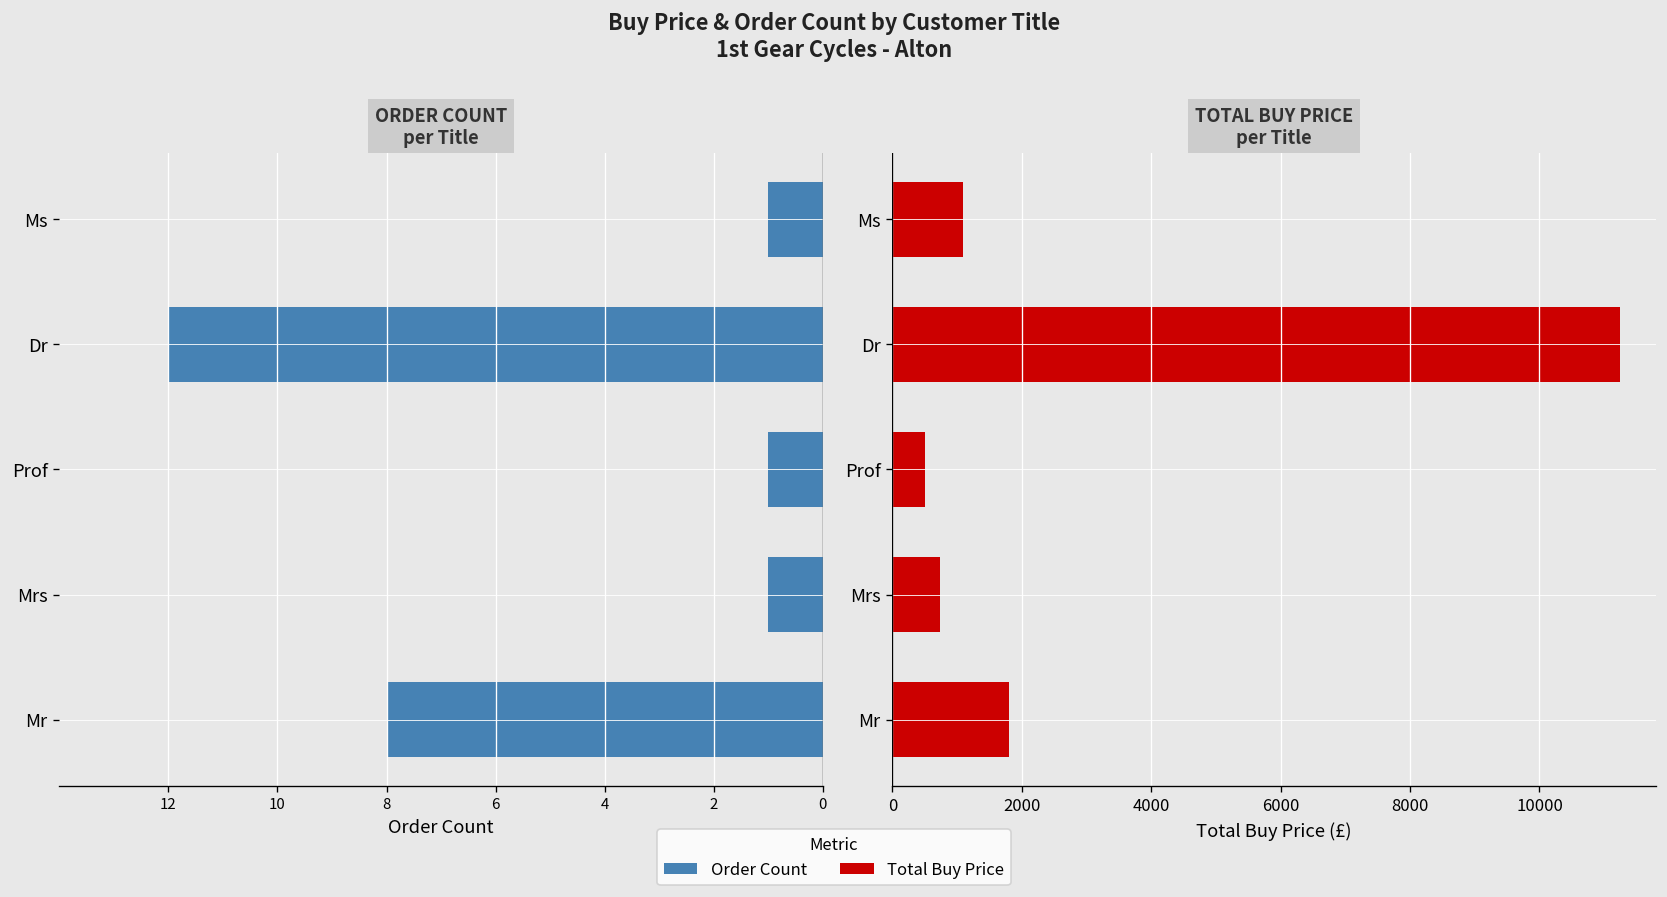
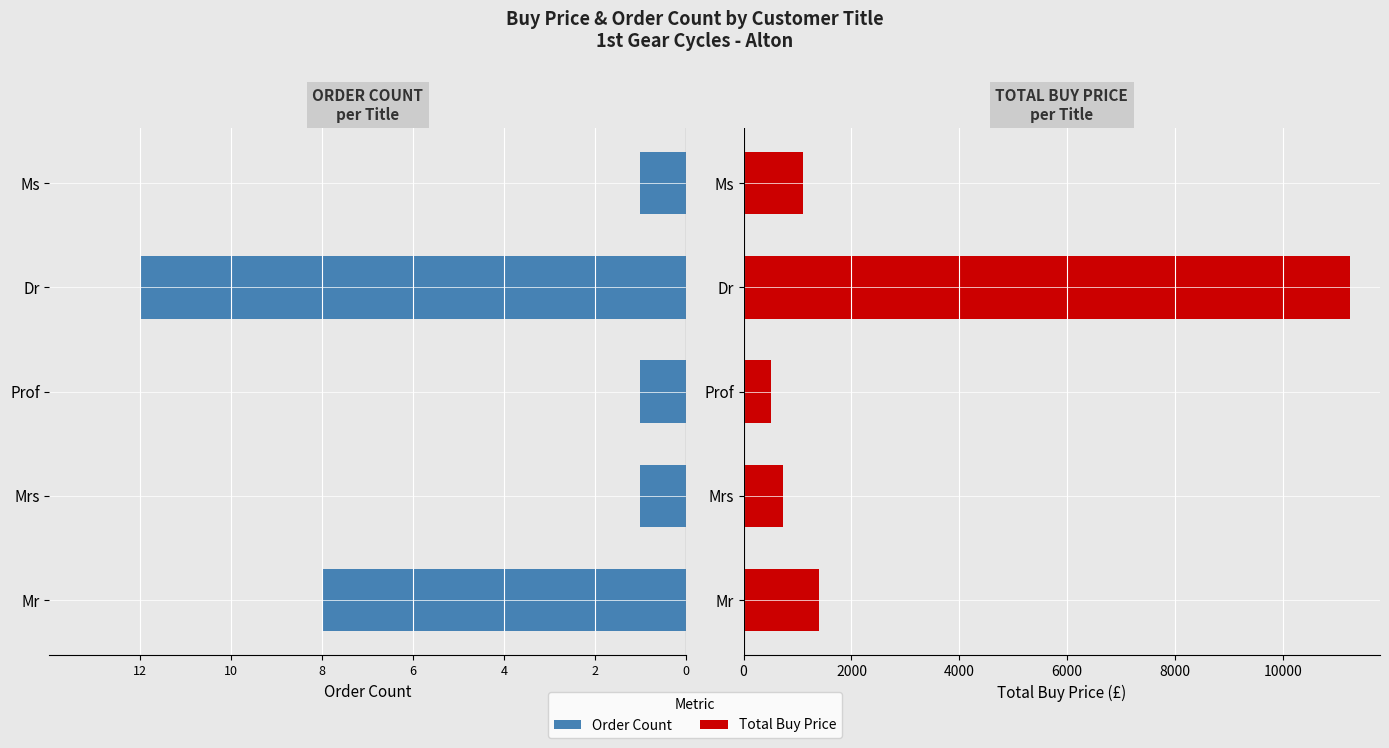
  {
    "TOTAL BUY PRICE per Title": {
      "Ms": 1100,
      "Dr": 11200,
      "Prof": 500,
      "Mrs": 700,
-     "Mr": 1800
+     "Mr": 1400
    }
  }
